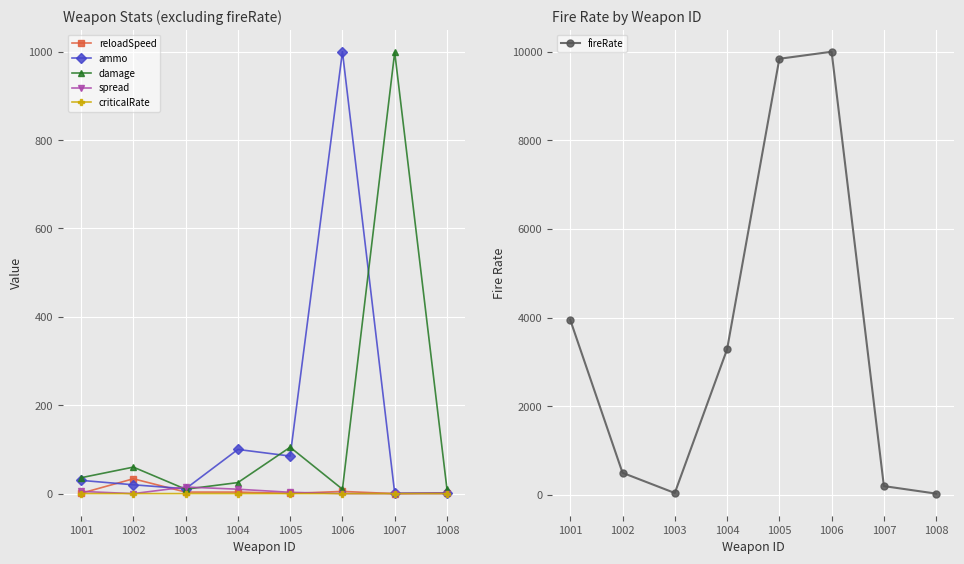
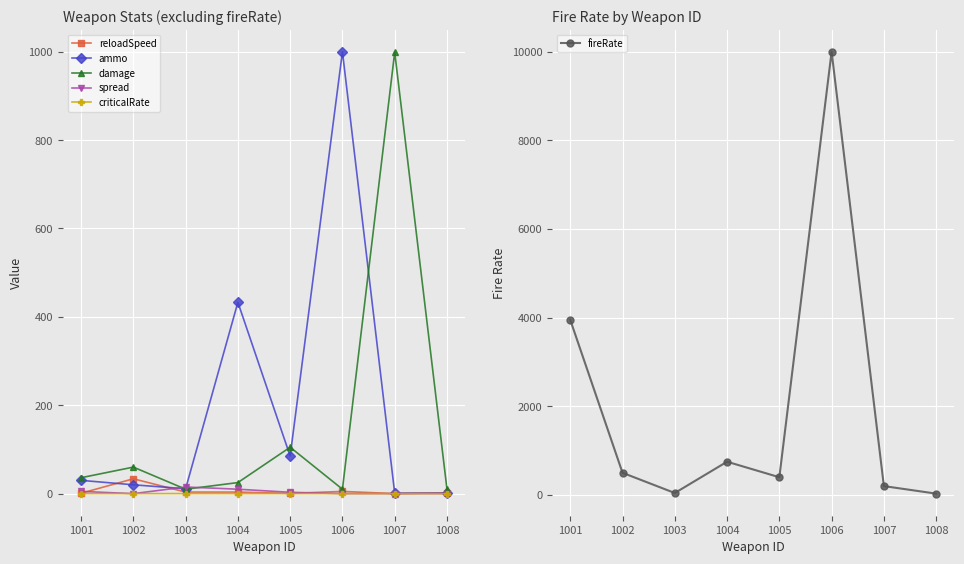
  {
    "Weapon Stats (excluding fireRate)": {
      "reloadSpeed": {
        "1002": 30
      },
      "ammo": {
        "1001": 30,
        "1002": 20,
-       "1004": 100,
+       "1004": 430,
        "1005": 90,
        "1006": 1000
      },
      "damage": {
        "1001": 40,
        "1002": 60,
        "1004": 30,
        "1005": 110,
        "1007": 1000,
        "1008": 10
      },
      "spread": {
        "1004": 10
      }
    },
    "Fire Rate by Weapon ID": {
      "1001": 4000,
      "1002": 500,
      "1003": 0,
-     "1004": 3300,
-     "1005": 9800,
+     "1004": 800,
+     "1005": 400,
      "1006": 10000,
      "1007": 200,
      "1008": 0
    }
  }
